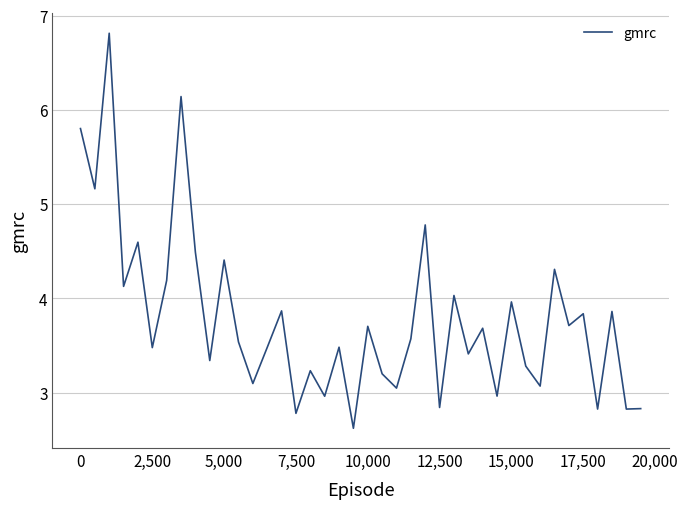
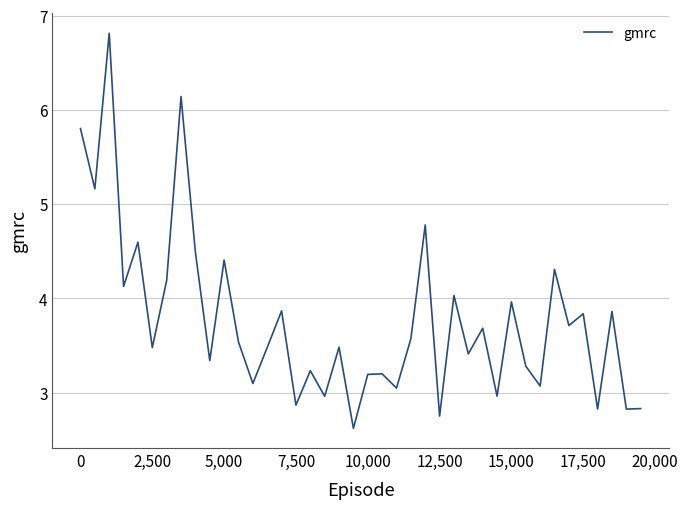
  {
    "0": 5.8,
    "2,500": 3.5,
    "5,000": 4.4,
-   "7,500": 2.8,
-   "10,000": 3.7,
-   "12,500": 2.8,
+   "7,500": 2.9,
+   "10,000": 3.2,
+   "12,500": 2.7,
    "15,000": 4.0,
    "17,500": 3.8
  }
